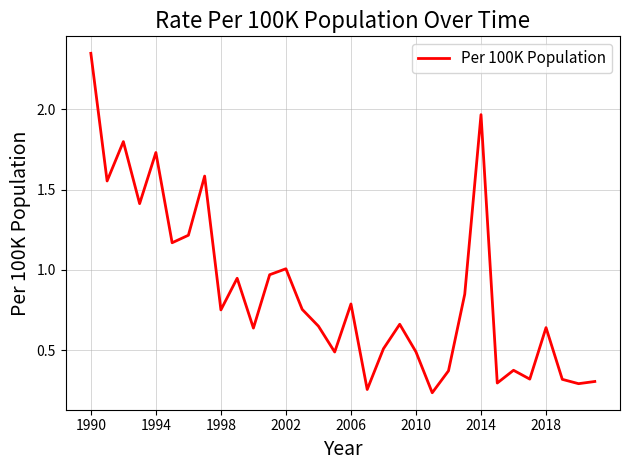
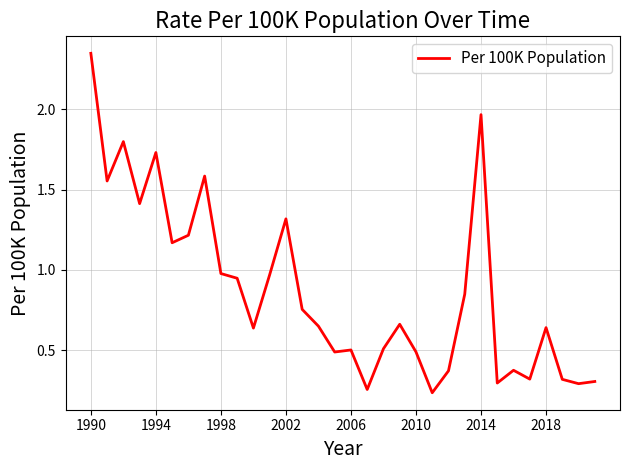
  {
    "1990": 2.35,
    "1994": 1.73,
-   "1998": 0.75,
-   "2002": 1.01,
-   "2006": 0.79,
+   "1998": 0.98,
+   "2002": 1.32,
+   "2006": 0.50,
    "2010": 0.49,
    "2014": 1.97,
    "2018": 0.64
  }
